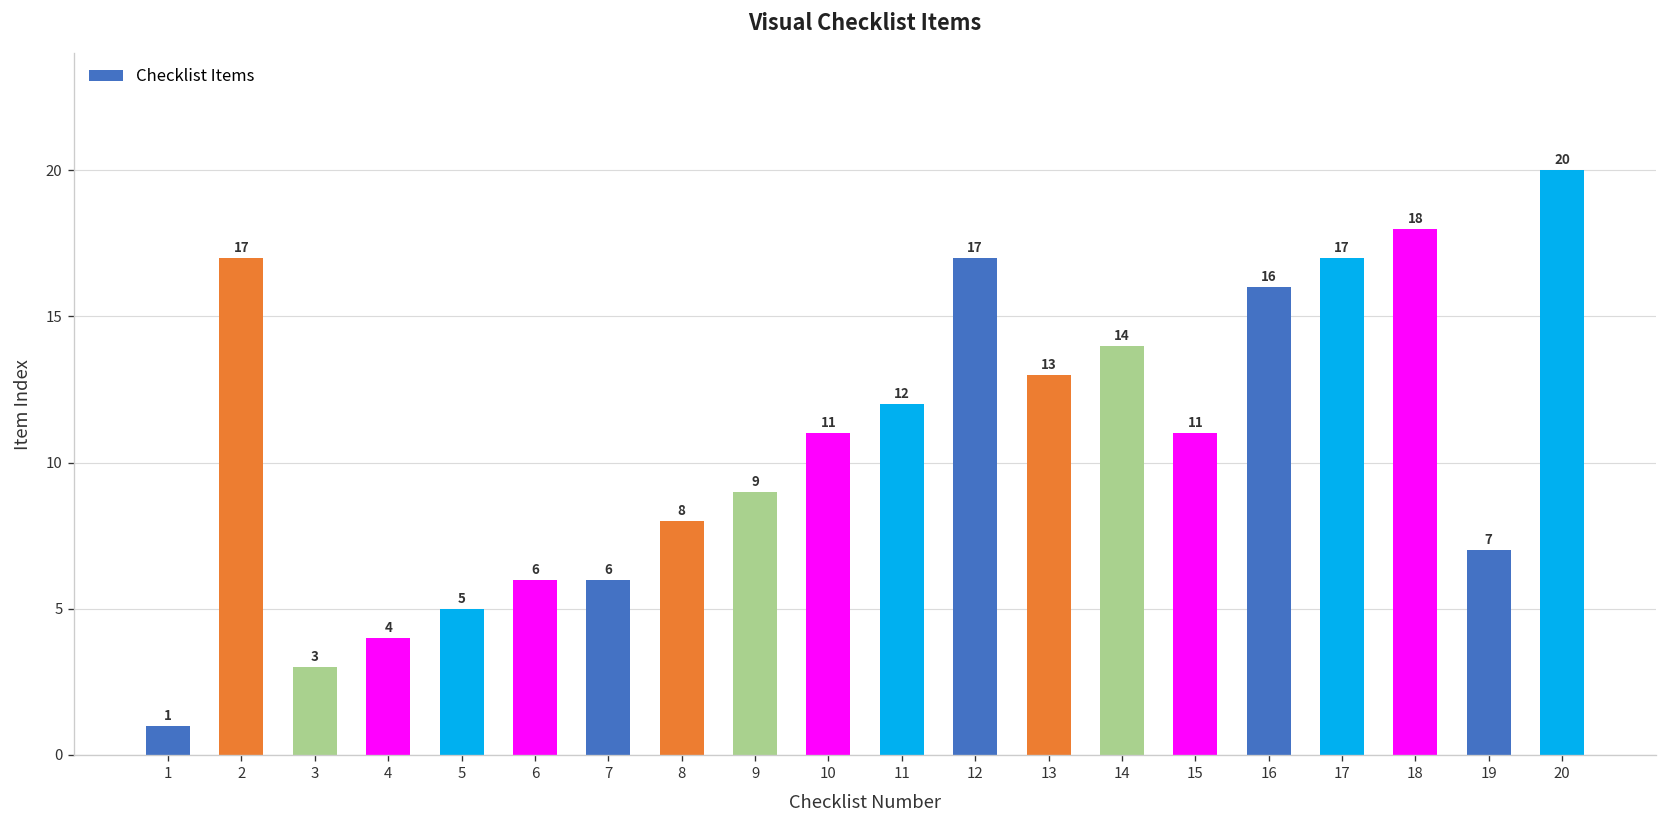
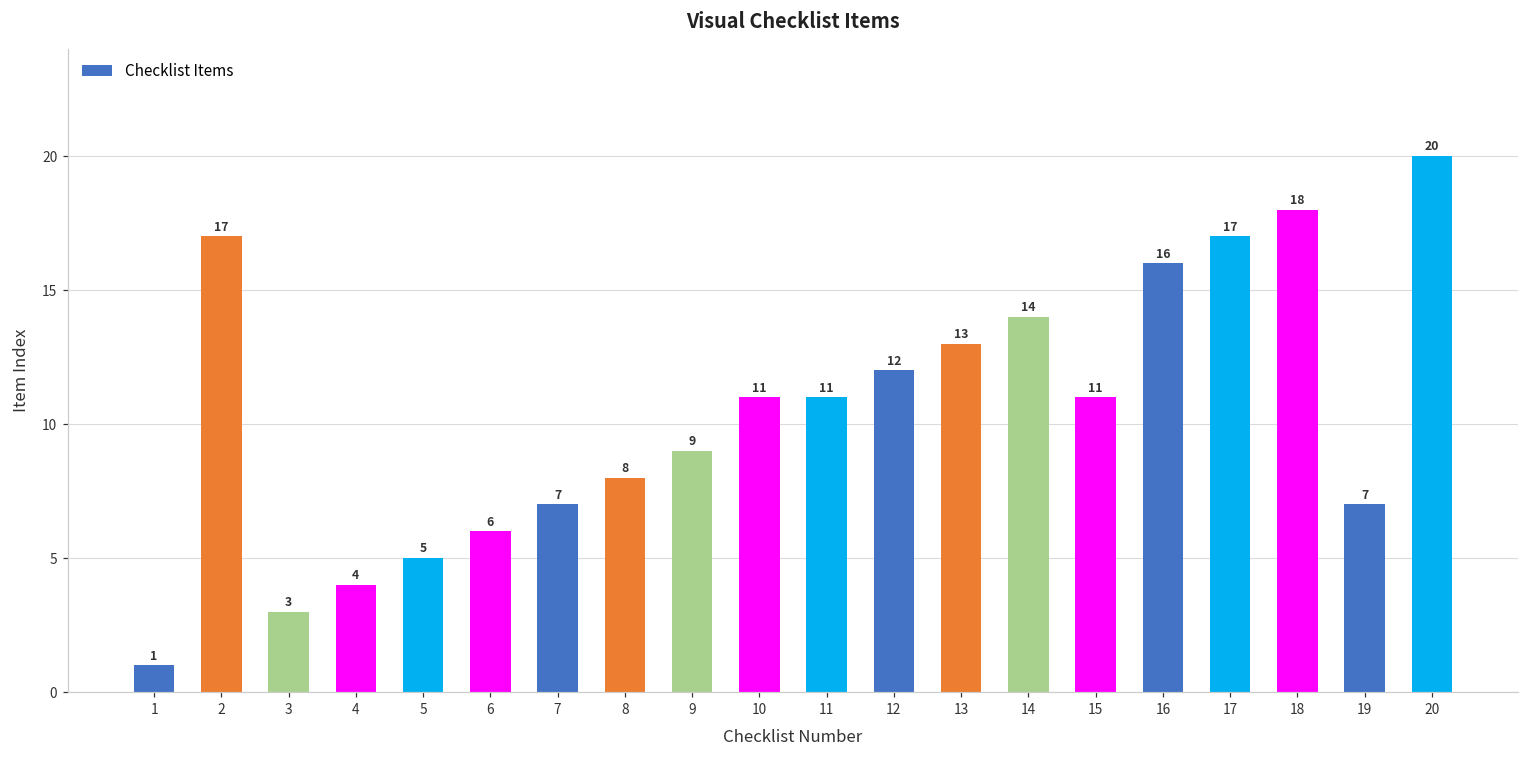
  {
    "1": 1,
    "2": 17,
    "3": 3,
    "4": 4,
    "5": 5,
    "6": 6,
-   "7": 6,
+   "7": 7,
    "8": 8,
    "9": 9,
    "10": 11,
-   "11": 12,
-   "12": 17,
+   "11": 11,
+   "12": 12,
    "13": 13,
    "14": 14,
    "15": 11,
    "16": 16,
    "17": 17,
    "18": 18,
    "19": 7,
    "20": 20
  }
